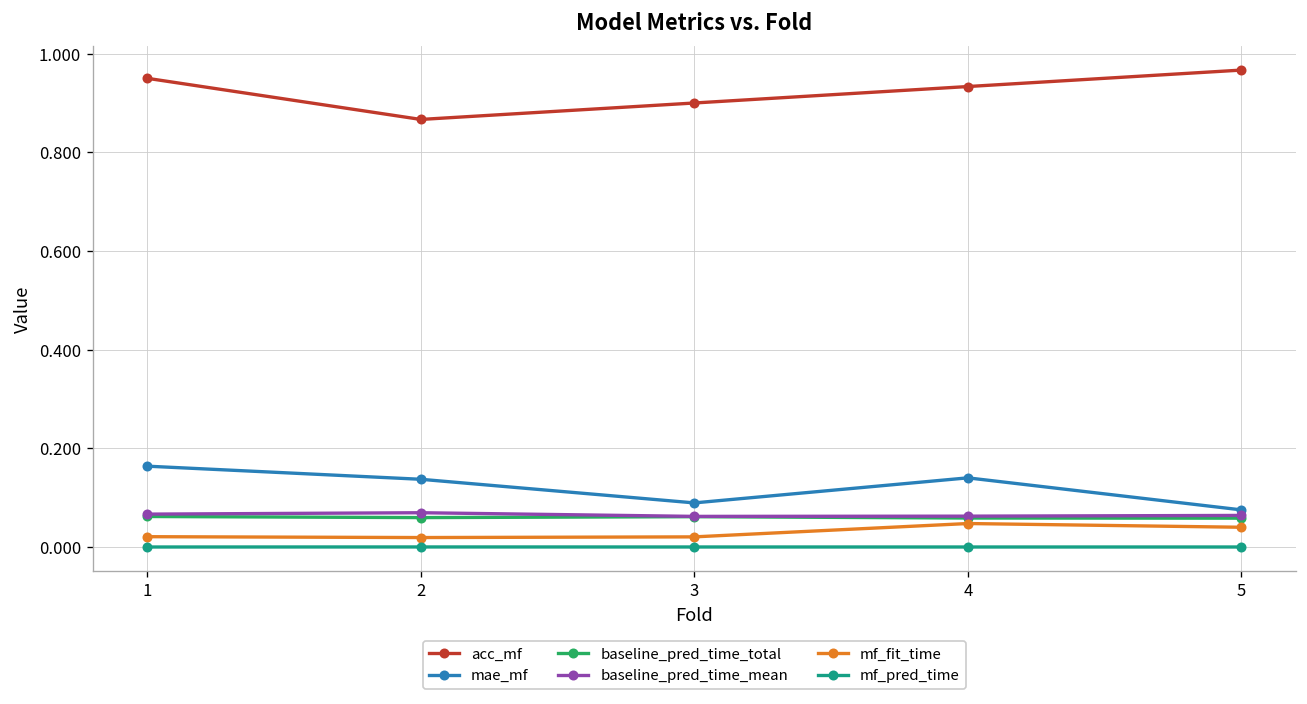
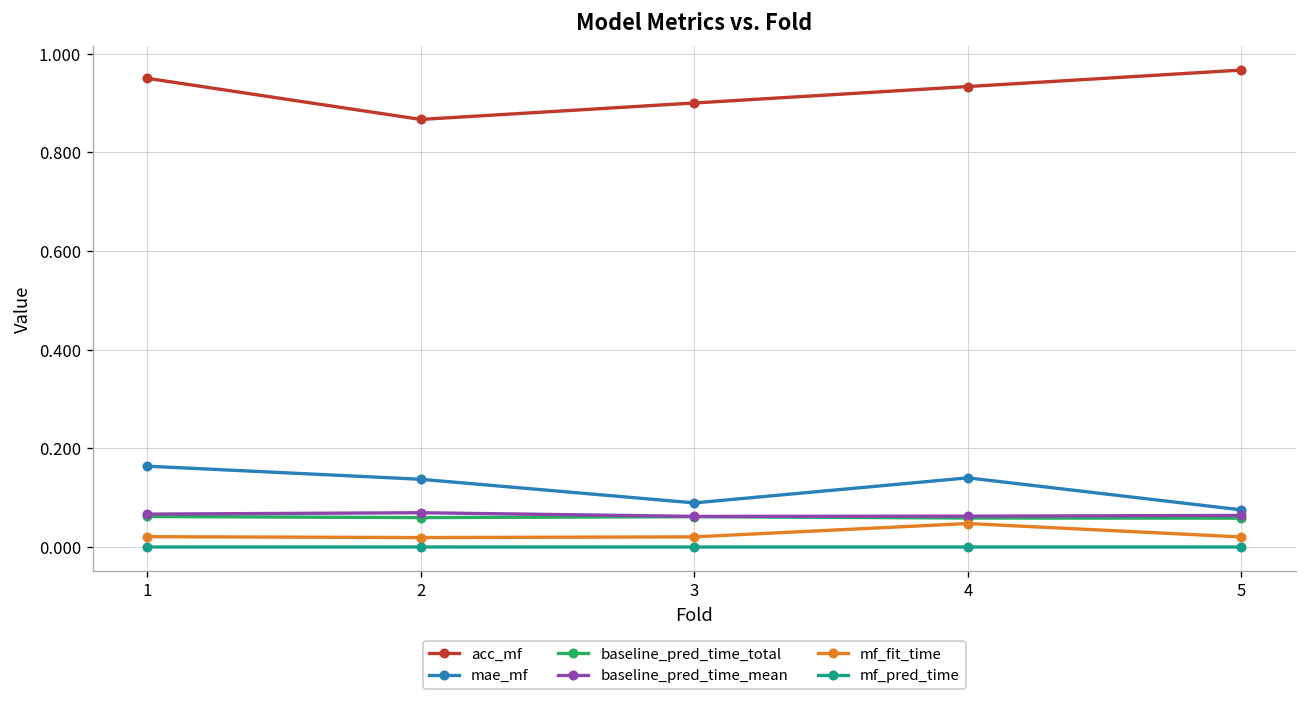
  {
    "acc_mf": {
      "1": 0.95,
      "2": 0.87,
      "3": 0.90,
      "4": 0.93,
      "5": 0.97
    },
    "mae_mf": {
      "1": 0.16,
      "2": 0.14,
      "3": 0.09,
      "4": 0.14,
      "5": 0.08
    },
    "baseline_pred_time_mean": {
      "2": 0.07
    },
    "mf_fit_time": {
      "1": 0.02,
      "2": 0.02,
      "3": 0.02,
      "4": 0.05,
-     "5": 0.04
+     "5": 0.02
    }
  }
